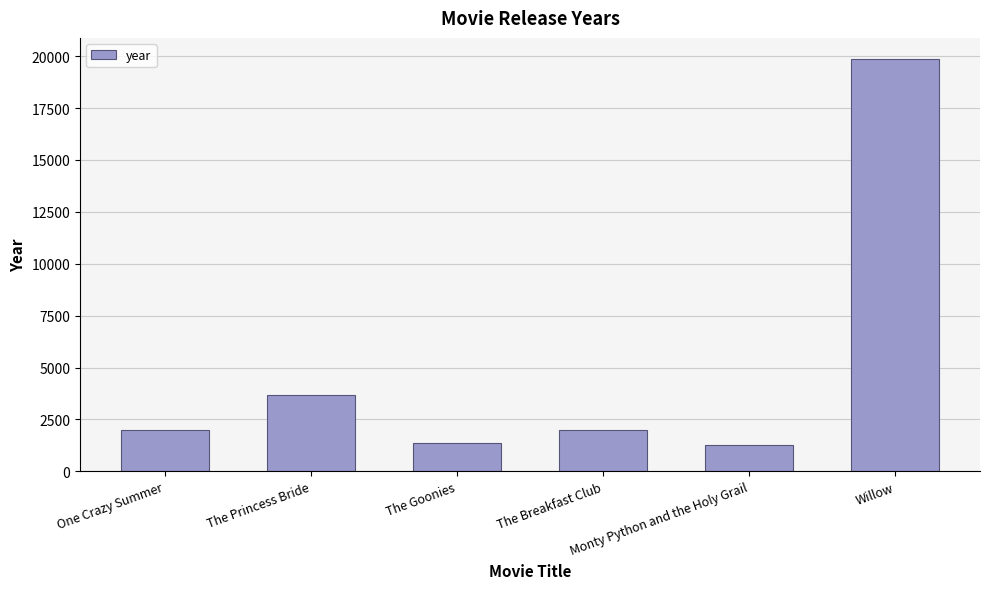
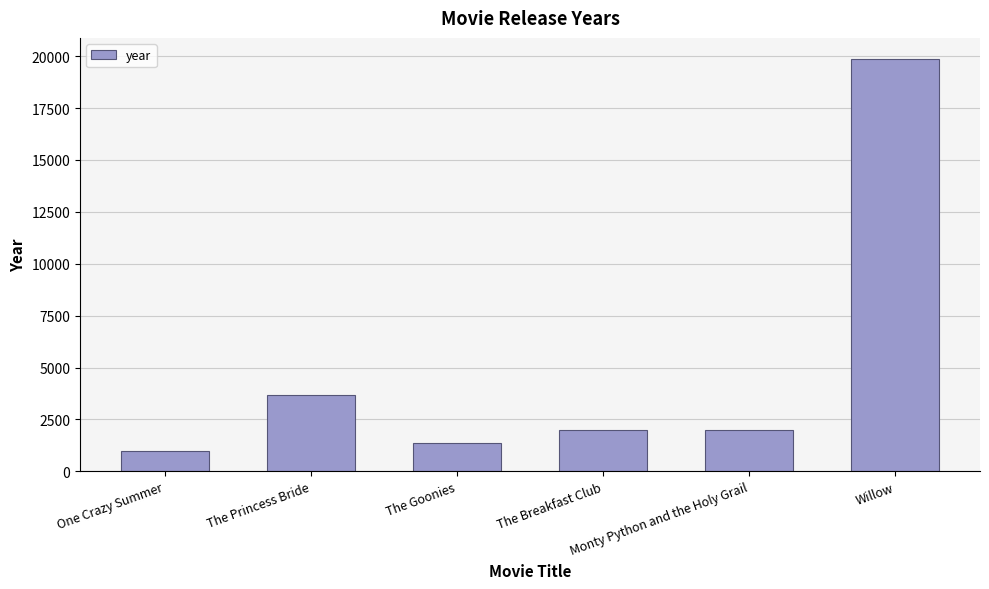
  {
-   "One Crazy Summer": 2000,
+   "One Crazy Summer": 1000,
    "The Princess Bride": 3700,
    "The Goonies": 1400,
    "The Breakfast Club": 2000,
-   "Monty Python and the Holy Grail": 1300,
+   "Monty Python and the Holy Grail": 2000,
    "Willow": 19900
  }
